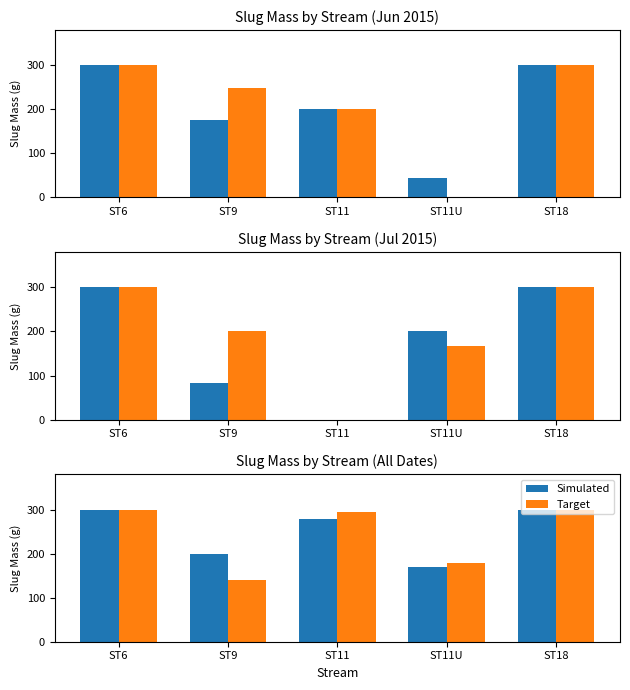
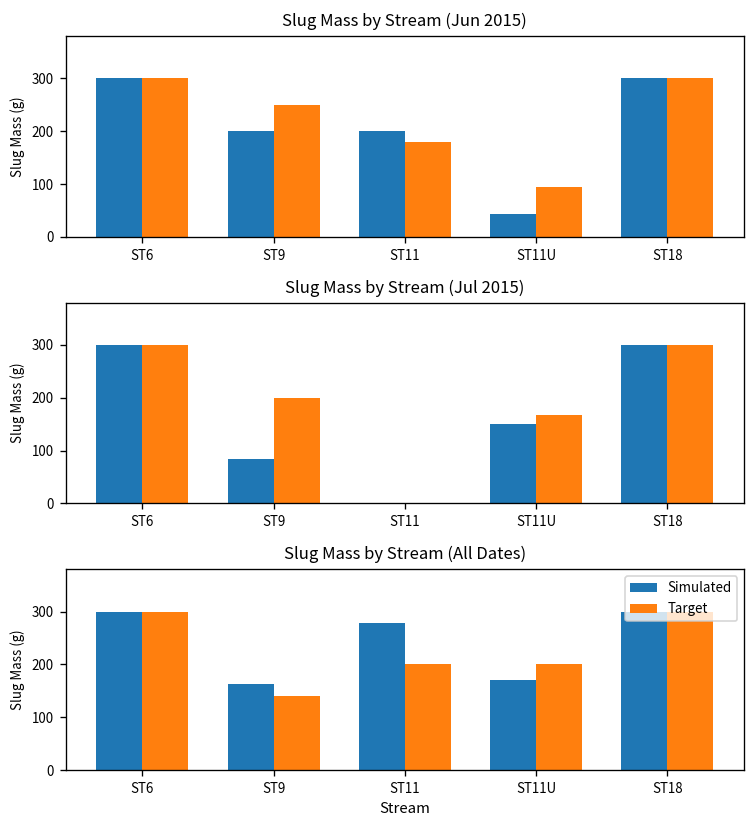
  {
    "Slug Mass by Stream (Jun 2015)": {
      "Simulated": {
        "ST6": 300,
-       "ST9": 180,
+       "ST9": 200,
        "ST11": 200,
        "ST11U": 40,
        "ST18": 300
      },
      "Target": {
        "ST6": 300,
        "ST9": 250,
-       "ST11": 200,
-       "ST11U": 0,
+       "ST11": 180,
+       "ST11U": 90,
        "ST18": 300
      }
    },
    "Slug Mass by Stream (Jul 2015)": {
      "Simulated": {
        "ST6": 300,
        "ST9": 80,
        "ST11": 0,
-       "ST11U": 200,
+       "ST11U": 150,
        "ST18": 300
      },
      "Target": {
        "ST6": 300,
        "ST9": 200,
        "ST11": 0,
        "ST11U": 170,
        "ST18": 300
      }
    },
    "Slug Mass by Stream (All Dates)": {
      "Simulated": {
        "ST6": 300,
-       "ST9": 200,
+       "ST9": 160,
        "ST11": 280,
        "ST11U": 170
      },
      "Target": {
        "ST6": 300,
        "ST9": 140,
-       "ST11": 300,
-       "ST11U": 180
+       "ST11": 200,
+       "ST11U": 200
      }
    }
  }
